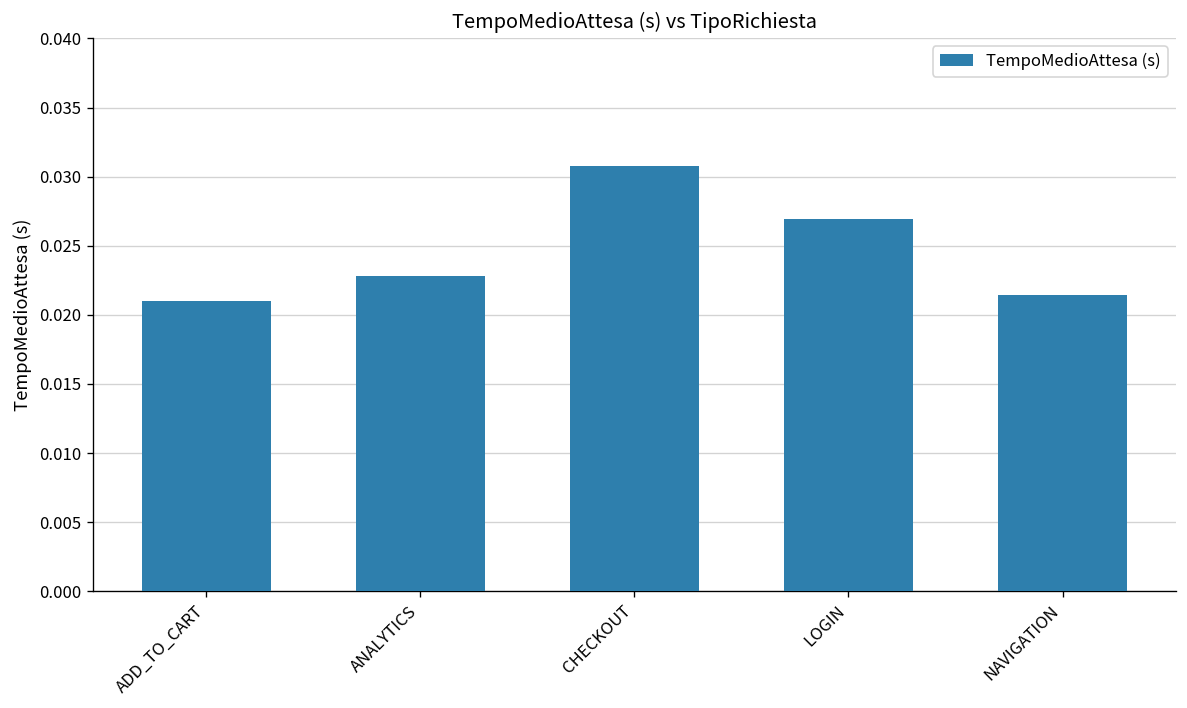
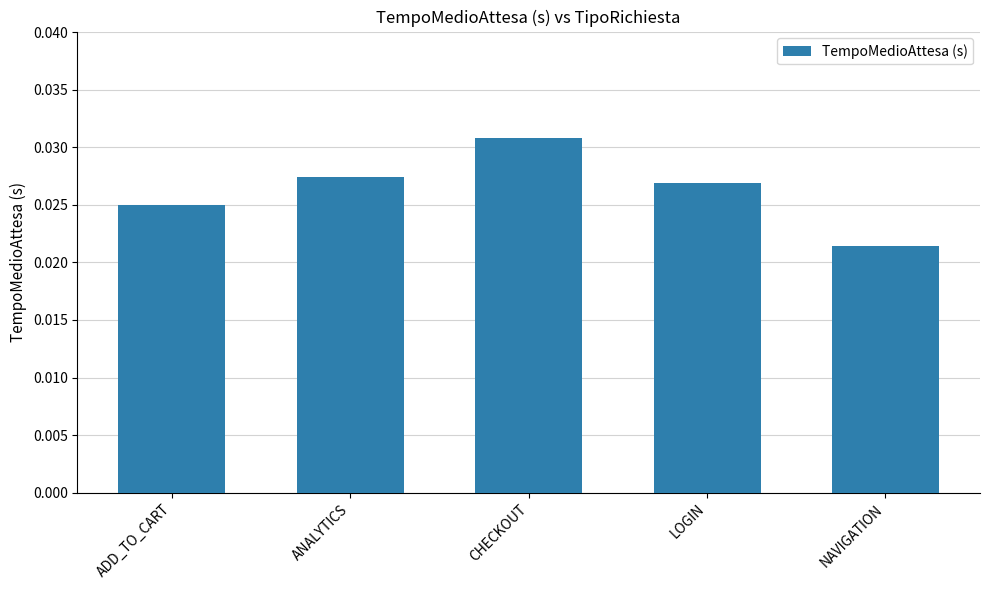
  {
-   "ADD_TO_CART": 0.021,
-   "ANALYTICS": 0.0228,
+   "ADD_TO_CART": 0.025,
+   "ANALYTICS": 0.0274,
    "CHECKOUT": 0.0308,
    "LOGIN": 0.0269,
    "NAVIGATION": 0.0214
  }
